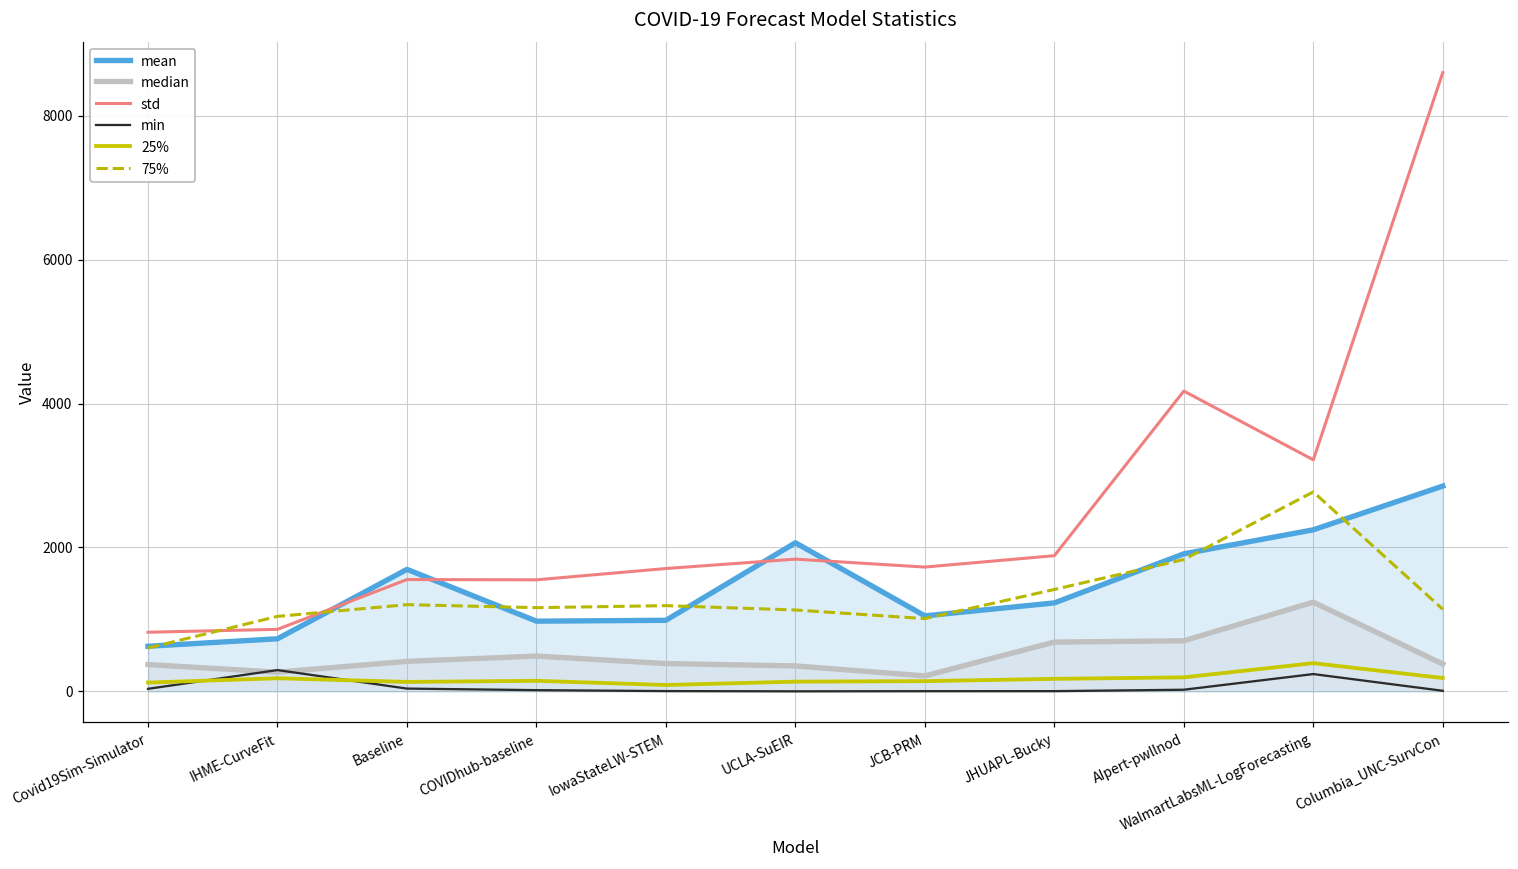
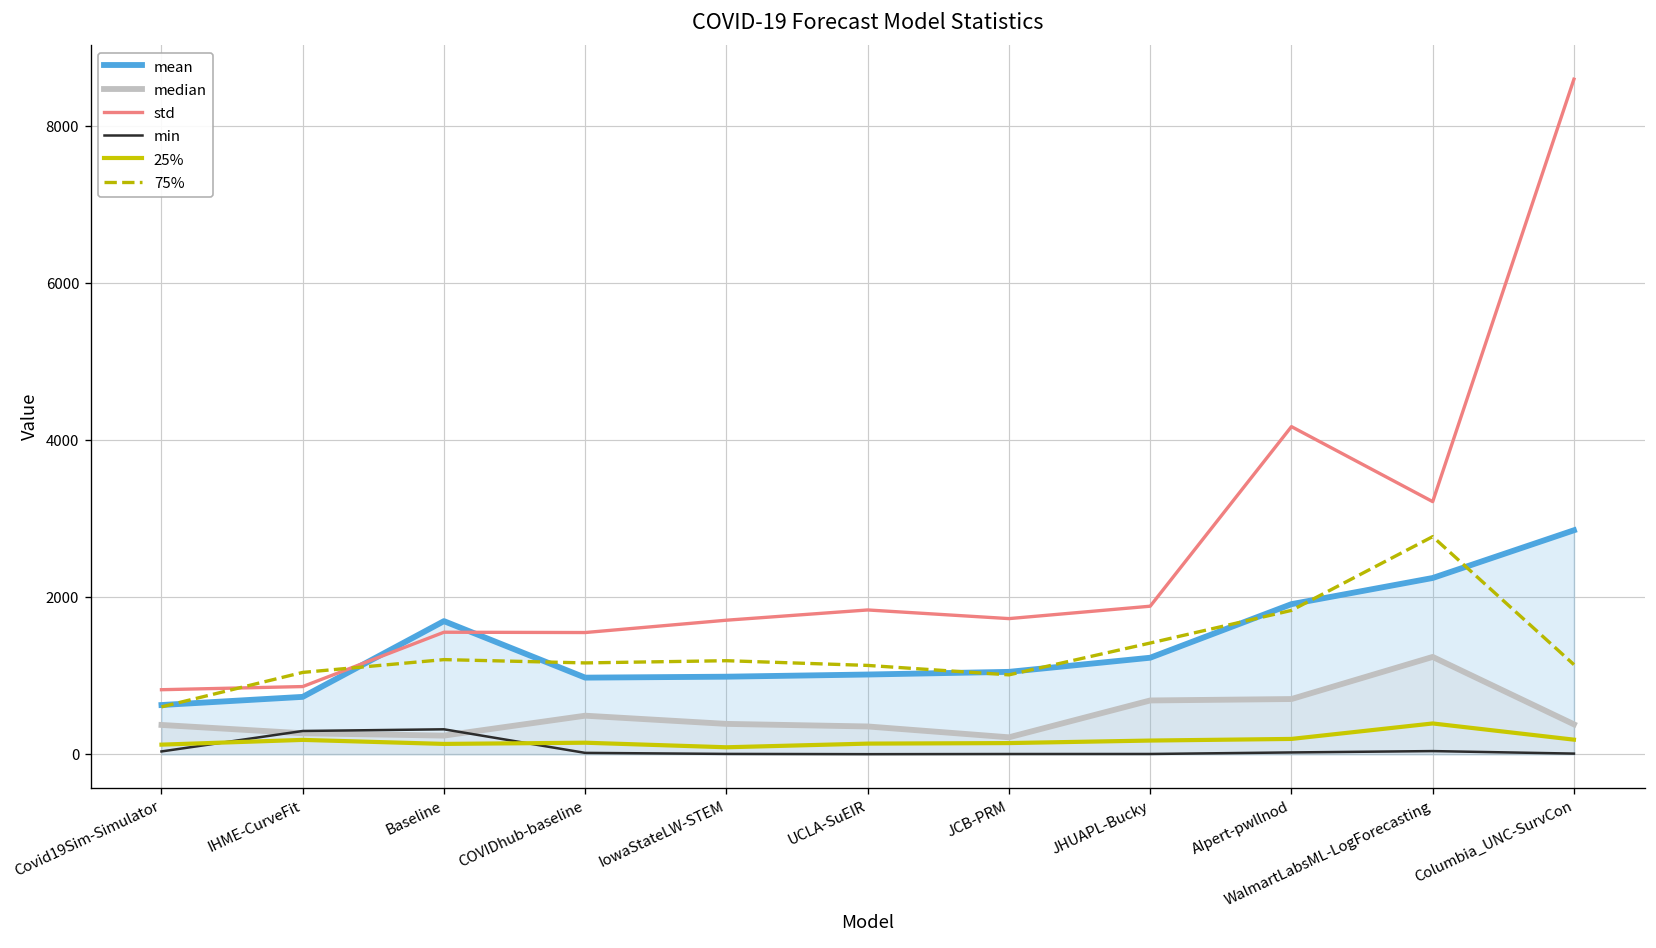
  {
    "mean": {
      "IHME-CurveFit": 700,
      "Baseline": 1700,
      "COVIDhub-baseline": 1000,
      "IowaStateLW-STEM": 1000,
-     "UCLA-SuEIR": 2100,
+     "UCLA-SuEIR": 1000,
      "JHUAPL-Bucky": 1200,
      "AIpert-pwllnod": 1900,
      "WalmartLabsML-LogForecasting": 2200,
      "Columbia_UNC-SurvCon": 2900
    },
    "median": {
      "Covid19Sim-Simulator": 400,
-     "Baseline": 400,
+     "Baseline": 200,
      "COVIDhub-baseline": 500,
      "IowaStateLW-STEM": 400,
      "UCLA-SuEIR": 400,
      "JCB-PRM": 200,
      "JHUAPL-Bucky": 700,
      "AIpert-pwllnod": 700,
      "WalmartLabsML-LogForecasting": 1200,
      "Columbia_UNC-SurvCon": 400
    },
    "std": {
      "Covid19Sim-Simulator": 800,
      "IHME-CurveFit": 900,
      "Baseline": 1600,
      "COVIDhub-baseline": 1600,
      "IowaStateLW-STEM": 1700,
      "UCLA-SuEIR": 1800,
      "JCB-PRM": 1700,
      "JHUAPL-Bucky": 1900,
      "AIpert-pwllnod": 4200,
      "WalmartLabsML-LogForecasting": 3200,
      "Columbia_UNC-SurvCon": 8600
    },
    "min": {
      "Covid19Sim-Simulator": 0,
-     "Baseline": 0,
+     "Baseline": 300,
      "COVIDhub-baseline": 0,
      "IowaStateLW-STEM": 0,
      "UCLA-SuEIR": 0,
      "JCB-PRM": 0,
      "JHUAPL-Bucky": 0,
      "AIpert-pwllnod": 0,
-     "WalmartLabsML-LogForecasting": 200,
+     "WalmartLabsML-LogForecasting": 0,
      "Columbia_UNC-SurvCon": 0
    }
  }
